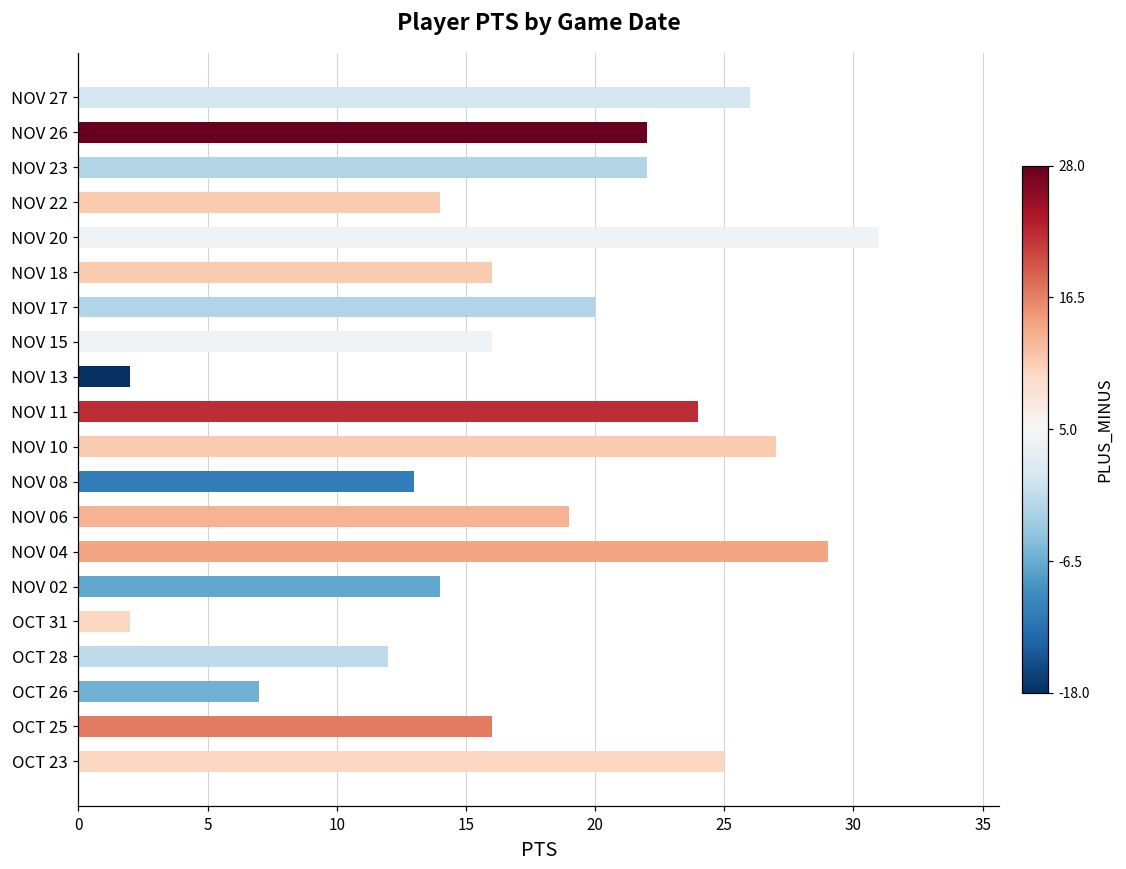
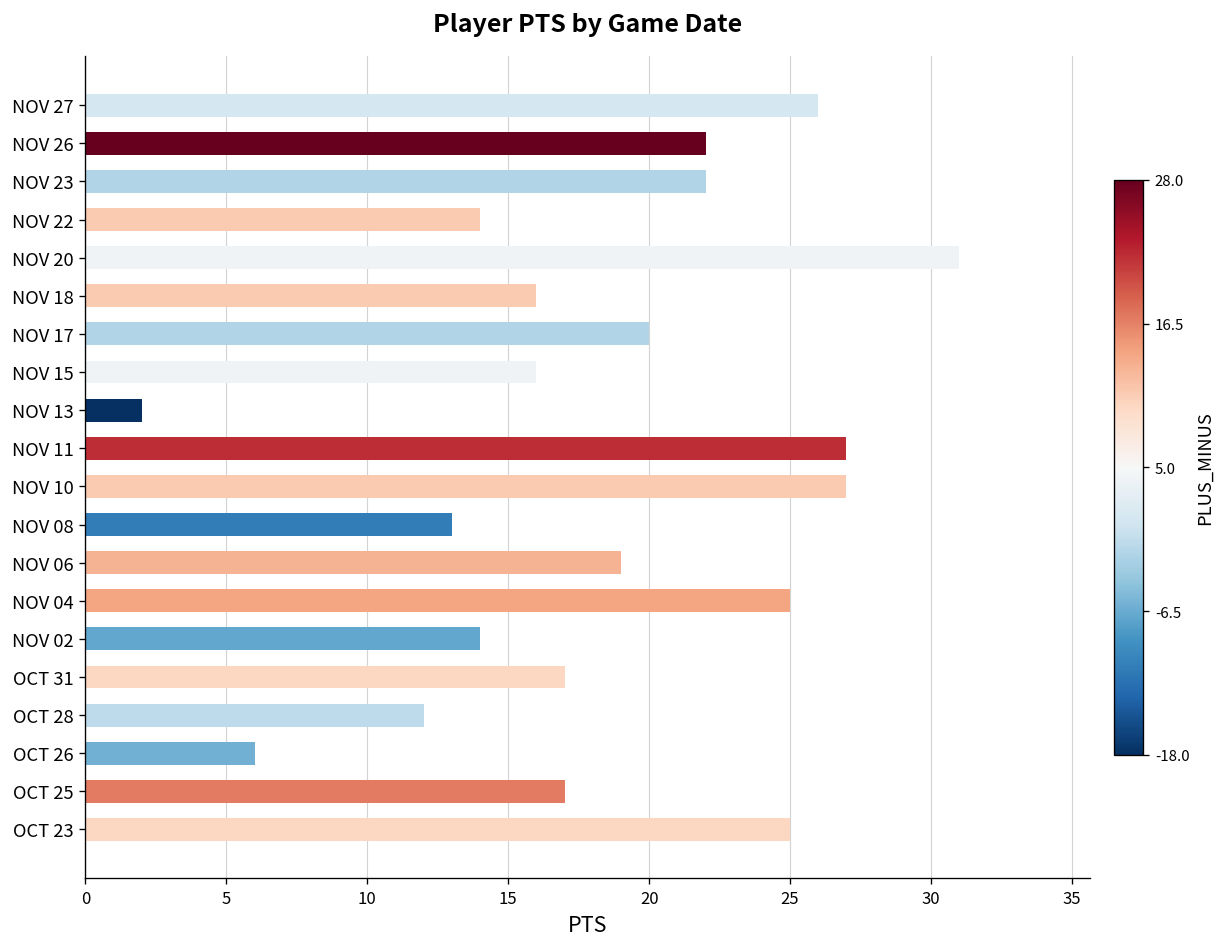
  {
    "NOV 27": 26,
    "NOV 26": 22,
    "NOV 23": 22,
    "NOV 22": 14,
    "NOV 20": 31,
    "NOV 18": 16,
    "NOV 17": 20,
    "NOV 15": 16,
    "NOV 13": 2,
-   "NOV 11": 24,
+   "NOV 11": 27,
    "NOV 10": 27,
    "NOV 08": 13,
    "NOV 06": 19,
-   "NOV 04": 29,
+   "NOV 04": 25,
    "NOV 02": 14,
-   "OCT 31": 2,
+   "OCT 31": 17,
    "OCT 28": 12,
-   "OCT 26": 7,
-   "OCT 25": 16,
+   "OCT 26": 6,
+   "OCT 25": 17,
    "OCT 23": 25
  }
